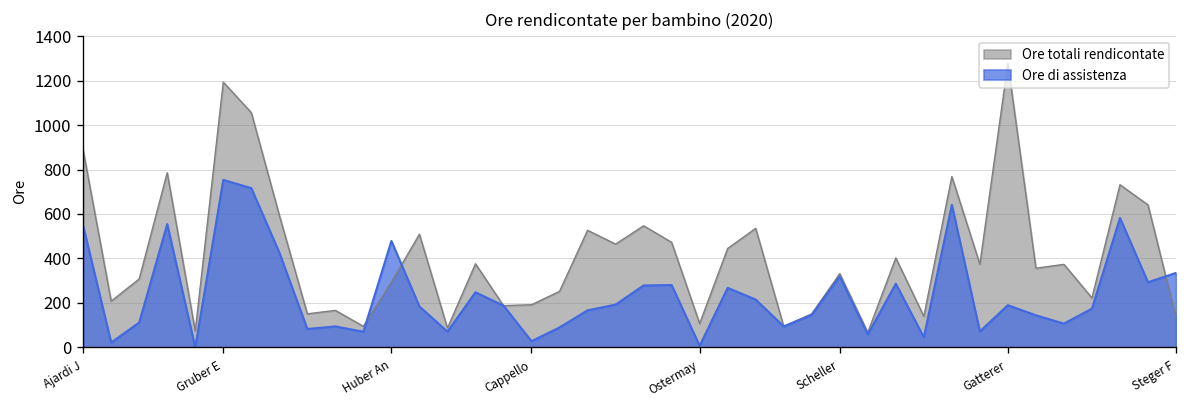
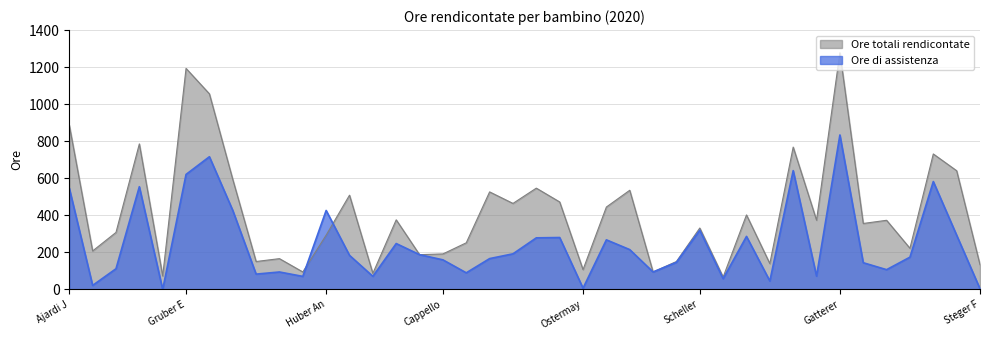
  {
    "Ore totali rendicontate": {
      "Ajardi J": 890,
      "Gruber E": 1190,
      "Huber An": 290,
      "Cappello": 190,
      "Ostermay": 110,
      "Steger F": 130
    },
    "Ore di assistenza": {
      "Ajardi J": 550,
-     "Gruber E": 750,
-     "Huber An": 480,
-     "Cappello": 30,
+     "Gruber E": 620,
+     "Huber An": 430,
+     "Cappello": 160,
      "Ostermay": 10,
-     "Gatterer": 190,
-     "Steger F": 340
+     "Gatterer": 830,
+     "Steger F": 0
    }
  }
